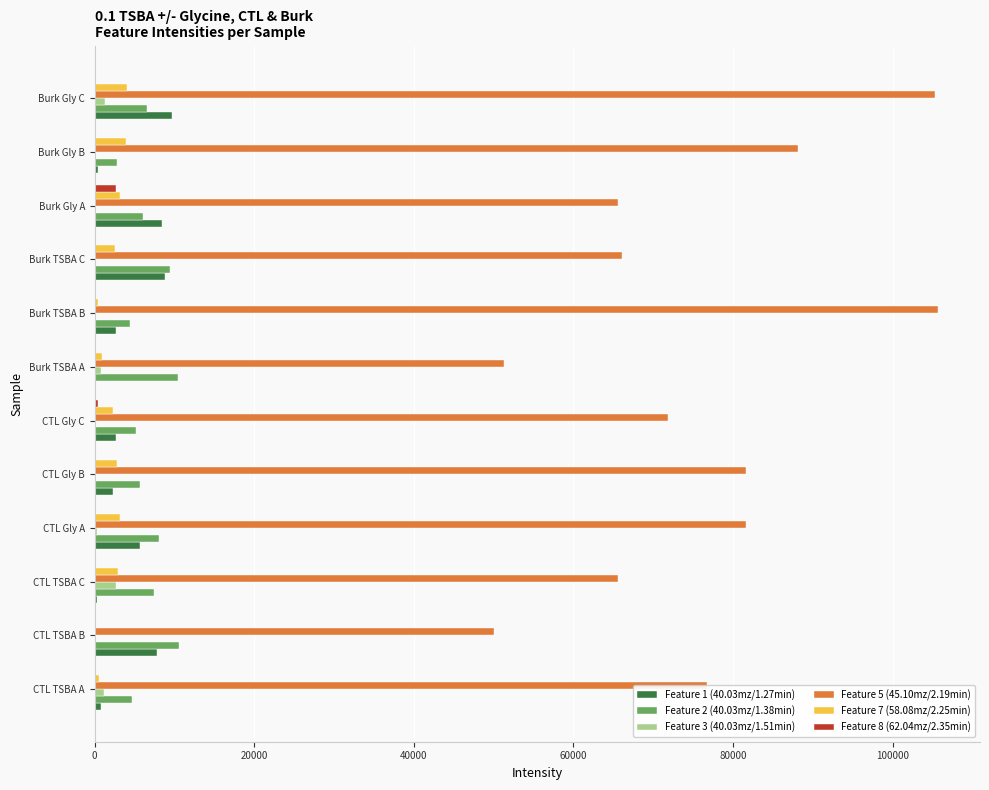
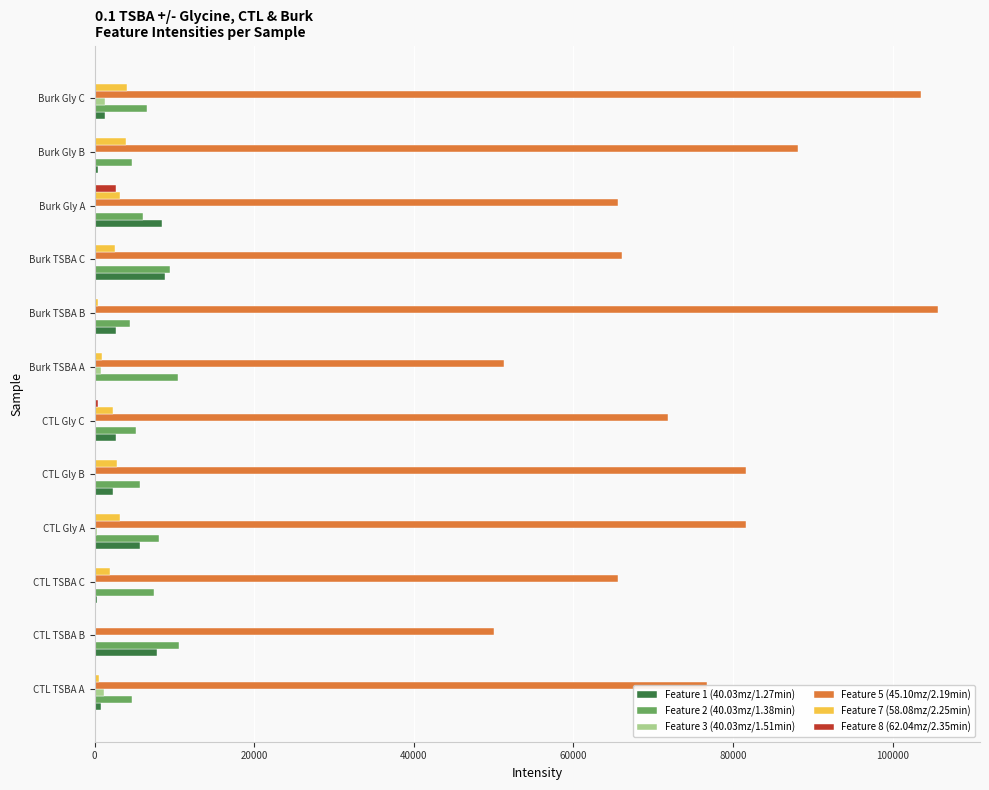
  {
    "Feature 1 (40.03mz/1.27min)": {
-     "Burk Gly C": 10000,
+     "Burk Gly C": 1000,
      "Burk Gly B": 0,
      "Burk Gly A": 8000,
      "Burk TSBA C": 9000,
      "Burk TSBA B": 3000,
      "CTL Gly C": 3000,
      "CTL Gly B": 2000,
      "CTL Gly A": 6000,
      "CTL TSBA B": 8000,
      "CTL TSBA A": 1000
    },
    "Feature 2 (40.03mz/1.38min)": {
      "Burk Gly C": 6000,
-     "Burk Gly B": 3000,
+     "Burk Gly B": 5000,
      "Burk Gly A": 6000,
      "Burk TSBA C": 9000,
      "Burk TSBA B": 4000,
      "Burk TSBA A": 10000,
      "CTL Gly C": 5000,
      "CTL Gly B": 6000,
      "CTL Gly A": 8000,
      "CTL TSBA C": 7000,
      "CTL TSBA B": 11000,
      "CTL TSBA A": 5000
    },
    "Feature 3 (40.03mz/1.51min)": {
      "Burk Gly C": 1000,
      "Burk TSBA C": 0,
      "Burk TSBA A": 1000,
-     "CTL TSBA C": 3000,
+     "CTL TSBA C": 0,
      "CTL TSBA A": 1000
    },
    "Feature 5 (45.10mz/2.19min)": {
-     "Burk Gly C": 105000,
+     "Burk Gly C": 104000,
      "Burk Gly B": 88000,
      "Burk Gly A": 66000,
      "Burk TSBA C": 66000,
      "Burk TSBA B": 106000,
      "Burk TSBA A": 51000,
      "CTL Gly C": 72000,
      "CTL Gly B": 82000,
      "CTL Gly A": 82000,
      "CTL TSBA C": 66000,
      "CTL TSBA B": 50000
    },
    "Feature 7 (58.08mz/2.25min)": {
      "Burk Gly C": 4000,
      "Burk Gly B": 4000,
      "Burk Gly A": 3000,
      "Burk TSBA C": 3000,
      "Burk TSBA B": 0,
      "Burk TSBA A": 1000,
      "CTL Gly C": 2000,
      "CTL Gly B": 3000,
      "CTL Gly A": 3000,
-     "CTL TSBA C": 3000,
+     "CTL TSBA C": 2000,
      "CTL TSBA A": 1000
    },
    "Feature 8 (62.04mz/2.35min)": {
      "Burk Gly A": 3000,
      "CTL Gly C": 0
    }
  }
